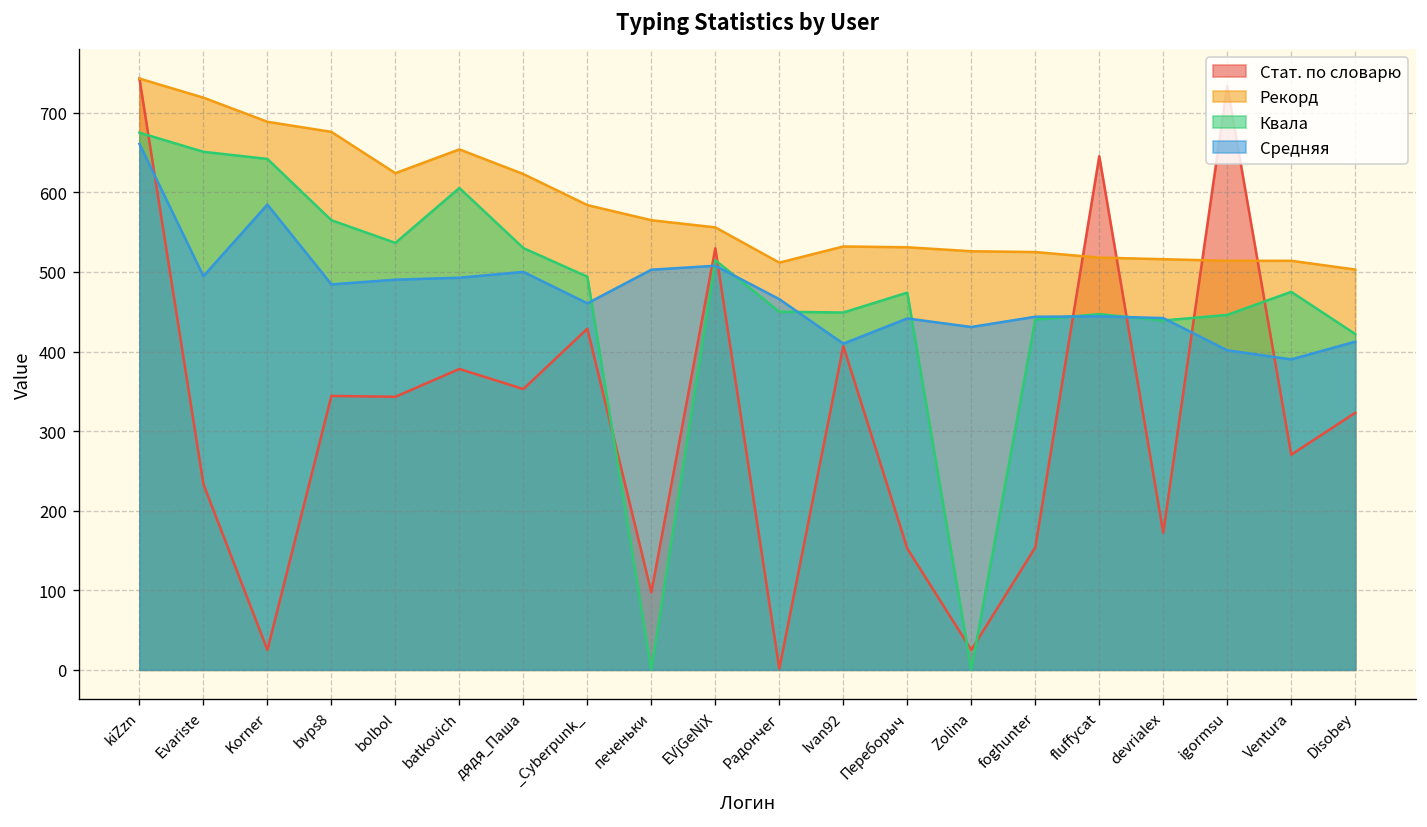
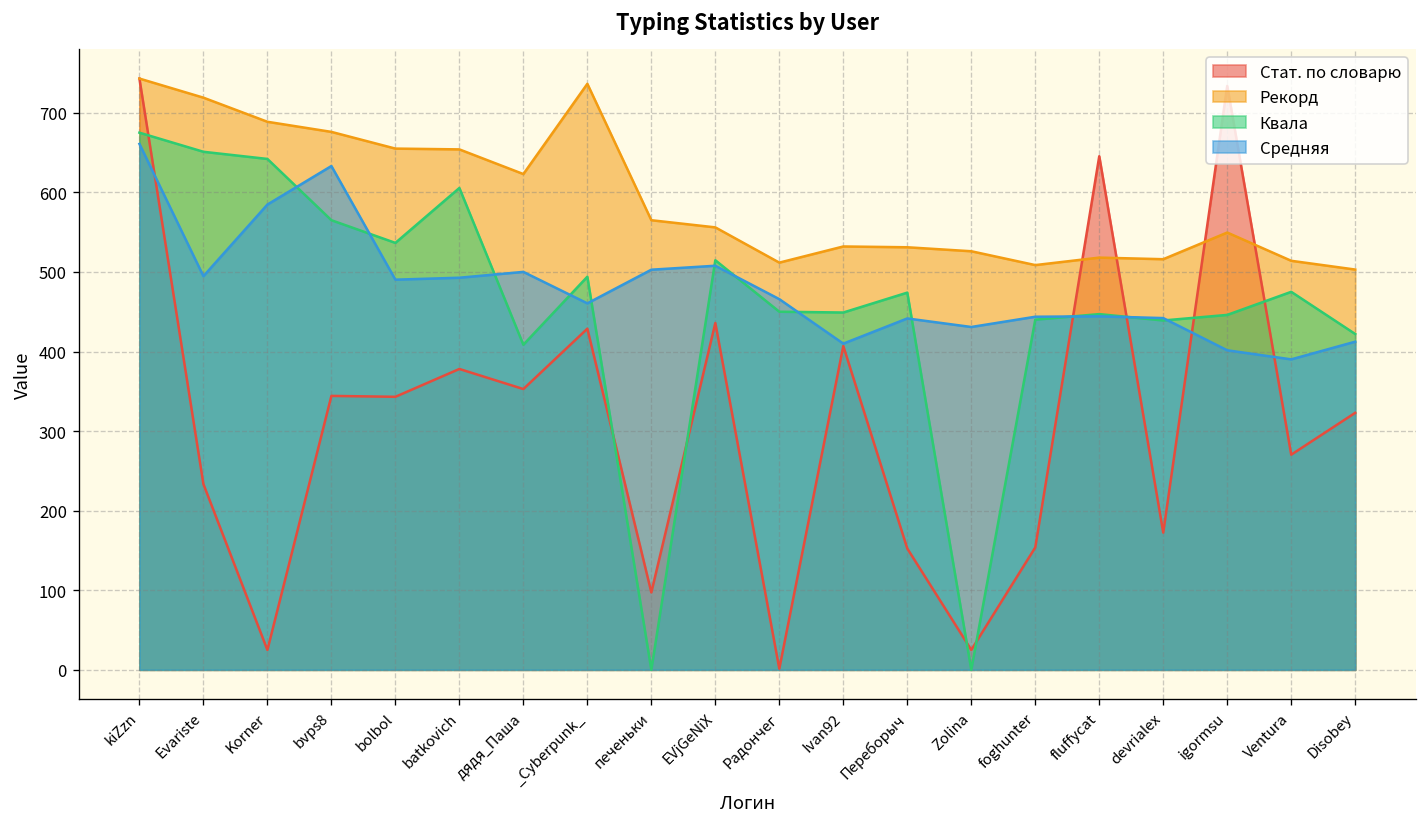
  {
    "Стат. по словарю": {
      "Evariste": 230,
      "Korner": 20,
      "bvps8": 340,
      "bolbol": 340,
      "batkovich": 380,
      "дядя_Паша": 350,
      "_Cyberpunk_": 430,
      "печеньки": 100,
-     "EVjGeNiX": 530,
+     "EVjGeNiX": 440,
      "Радончег": 0,
      "Переборыч": 150,
      "Zolina": 20,
      "foghunter": 150,
      "fluffycat": 650,
      "devrialex": 170,
      "Ventura": 270,
      "Disobey": 320
    },
    "Рекорд": {
      "Evariste": 720,
      "Korner": 690,
      "bvps8": 680,
-     "bolbol": 620,
+     "bolbol": 660,
      "batkovich": 650,
      "дядя_Паша": 620,
-     "_Cyberpunk_": 580,
+     "_Cyberpunk_": 740,
      "печеньки": 570,
      "EVjGeNiX": 560,
      "Радончег": 510,
      "Ivan92": 530,
      "Переборыч": 530,
      "Zolina": 530,
-     "foghunter": 530,
+     "foghunter": 510,
      "fluffycat": 520,
      "devrialex": 520,
-     "igormsu": 510,
+     "igormsu": 550,
      "Ventura": 510,
      "Disobey": 500
    },
    "Квала": {
      "kiZzn": 680,
      "Evariste": 650,
      "Korner": 640,
      "bvps8": 570,
      "bolbol": 540,
      "batkovich": 610,
-     "дядя_Паша": 530,
+     "дядя_Паша": 410,
      "_Cyberpunk_": 490,
      "печеньки": 0,
      "EVjGeNiX": 510,
      "Радончег": 450,
      "Ivan92": 450,
      "Переборыч": 470,
      "Zolina": 0,
      "igormsu": 450,
      "Ventura": 480,
      "Disobey": 420
    },
    "Средняя": {
      "kiZzn": 660,
      "Evariste": 490,
      "Korner": 580,
-     "bvps8": 480,
+     "bvps8": 630,
      "bolbol": 490,
      "batkovich": 490,
      "дядя_Паша": 500,
      "_Cyberpunk_": 460,
      "печеньки": 500,
      "EVjGeNiX": 510,
      "Радончег": 470,
      "Переборыч": 440,
      "Zolina": 430,
      "igormsu": 400,
      "Ventura": 390,
      "Disobey": 410
    }
  }
